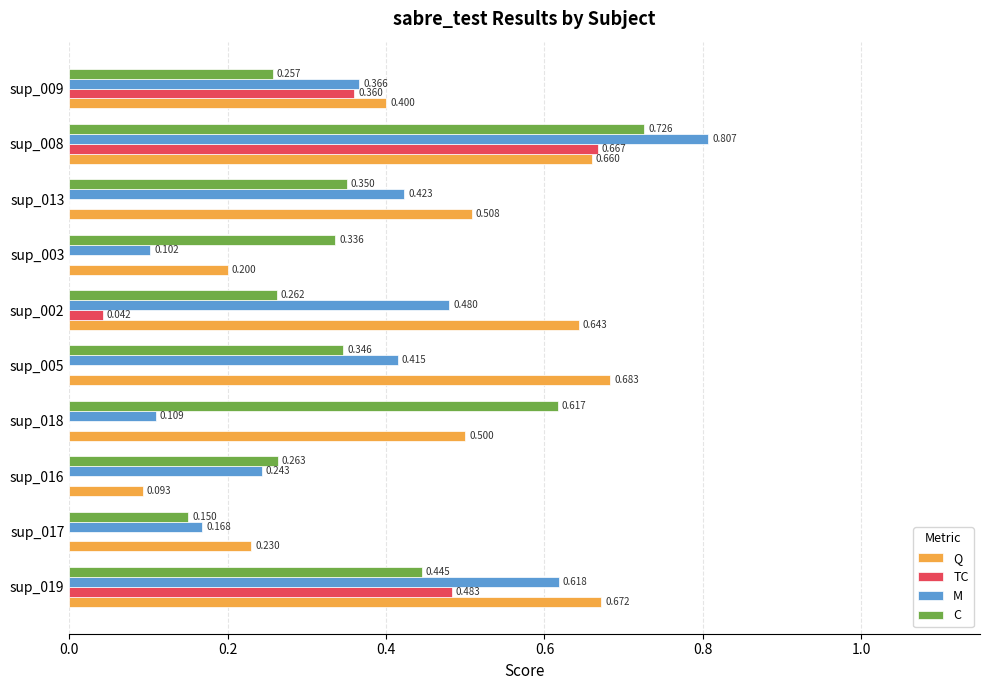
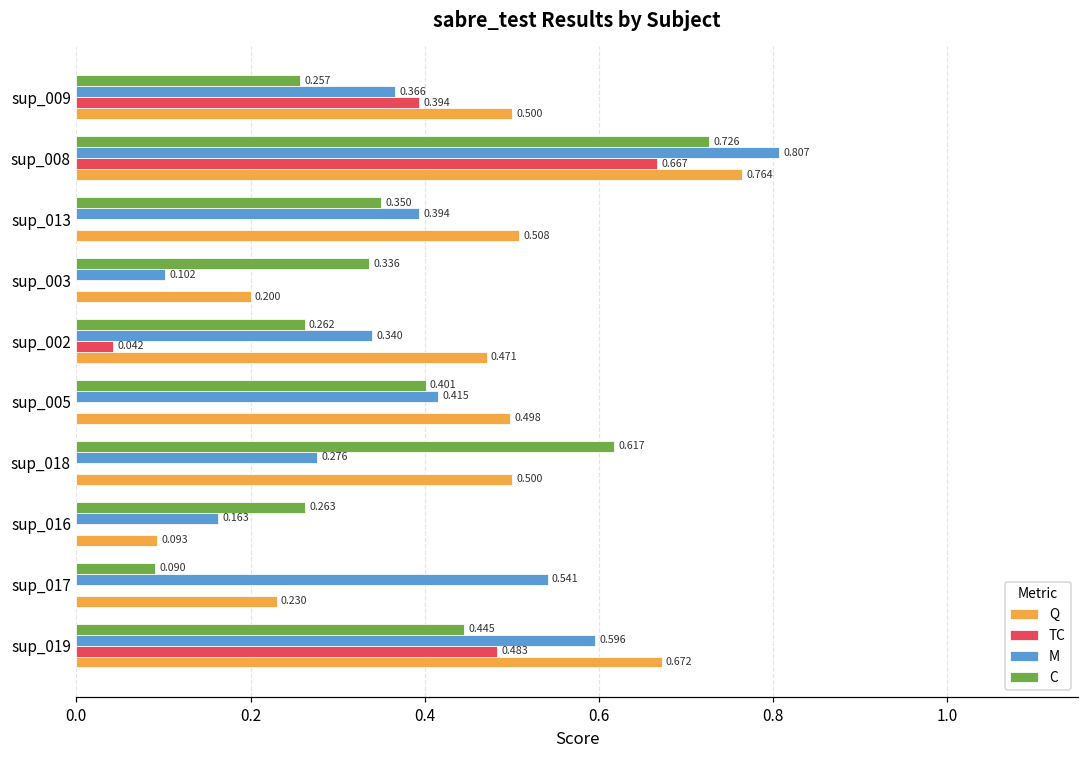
  {
    "Q": {
-     "sup_009": 0.400,
-     "sup_008": 0.660,
+     "sup_009": 0.500,
+     "sup_008": 0.764,
      "sup_013": 0.508,
      "sup_003": 0.200,
-     "sup_002": 0.643,
-     "sup_005": 0.683,
+     "sup_002": 0.471,
+     "sup_005": 0.498,
      "sup_018": 0.500,
      "sup_016": 0.093,
      "sup_017": 0.230,
      "sup_019": 0.672
    },
    "TC": {
-     "sup_009": 0.360,
+     "sup_009": 0.394,
      "sup_008": 0.667,
      "sup_002": 0.042,
      "sup_019": 0.483
    },
    "M": {
      "sup_009": 0.366,
      "sup_008": 0.807,
-     "sup_013": 0.423,
+     "sup_013": 0.394,
      "sup_003": 0.102,
-     "sup_002": 0.480,
+     "sup_002": 0.340,
      "sup_005": 0.415,
-     "sup_018": 0.109,
-     "sup_016": 0.243,
-     "sup_017": 0.168,
-     "sup_019": 0.618
+     "sup_018": 0.276,
+     "sup_016": 0.163,
+     "sup_017": 0.541,
+     "sup_019": 0.596
    },
    "C": {
      "sup_009": 0.257,
      "sup_008": 0.726,
      "sup_013": 0.350,
      "sup_003": 0.336,
      "sup_002": 0.262,
-     "sup_005": 0.346,
+     "sup_005": 0.401,
      "sup_018": 0.617,
      "sup_016": 0.263,
-     "sup_017": 0.150,
+     "sup_017": 0.090,
      "sup_019": 0.445
    }
  }
